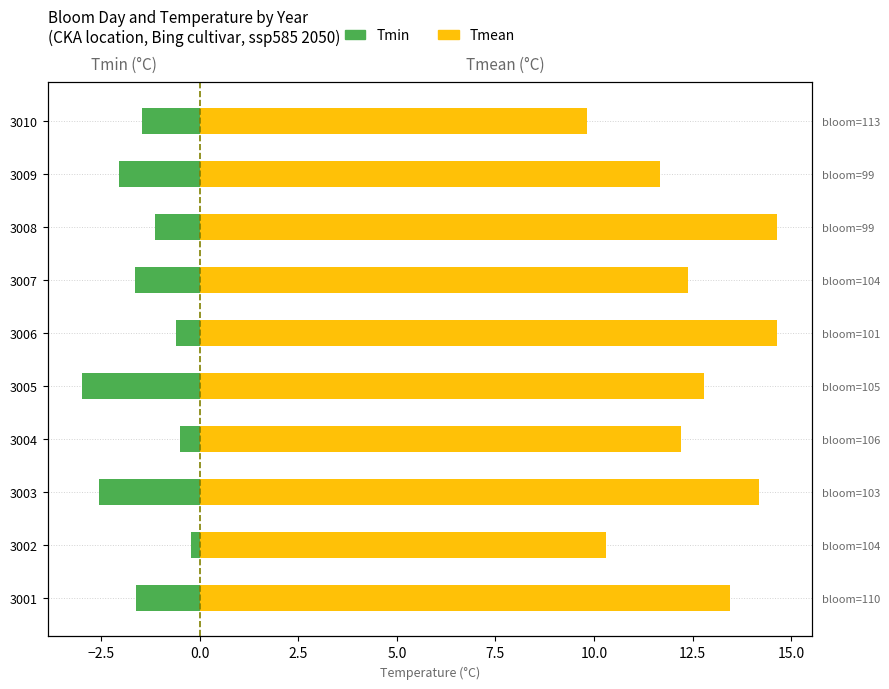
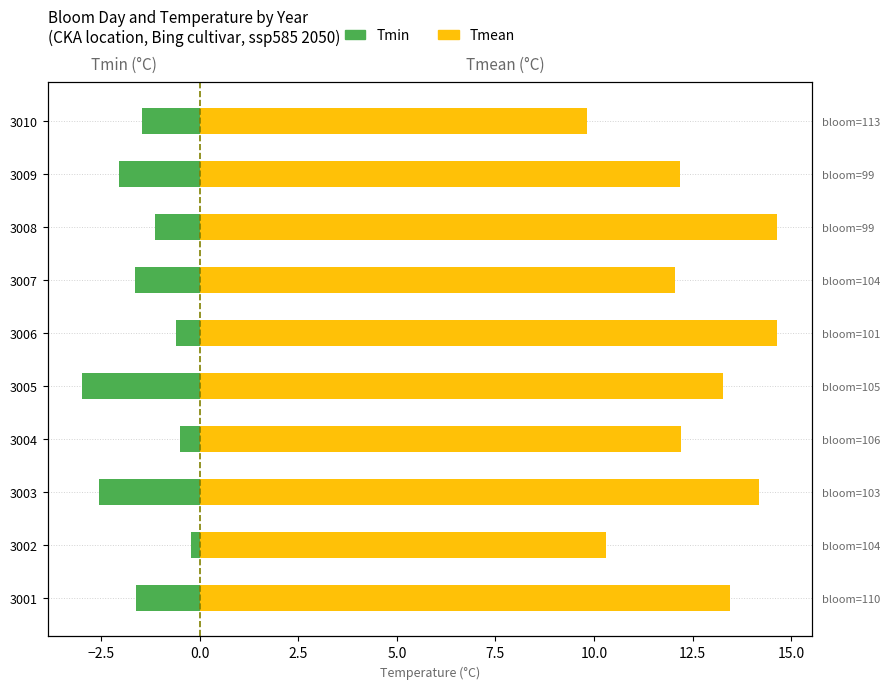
  {
    "Tmin": {
      "3010": -1.5,
      "3009": -2.1,
      "3008": -1.1,
      "3007": -1.6,
      "3006": -0.6,
      "3005": -3.0,
      "3004": -0.5,
      "3003": -2.6,
      "3002": -0.2,
      "3001": -1.6
    },
    "Tmean": {
      "3010": 9.8,
-     "3009": 11.7,
+     "3009": 12.2,
      "3008": 14.6,
-     "3007": 12.4,
+     "3007": 12.1,
      "3006": 14.6,
-     "3005": 12.8,
+     "3005": 13.3,
      "3004": 12.2,
      "3003": 14.2,
      "3002": 10.3,
      "3001": 13.5
    }
  }
